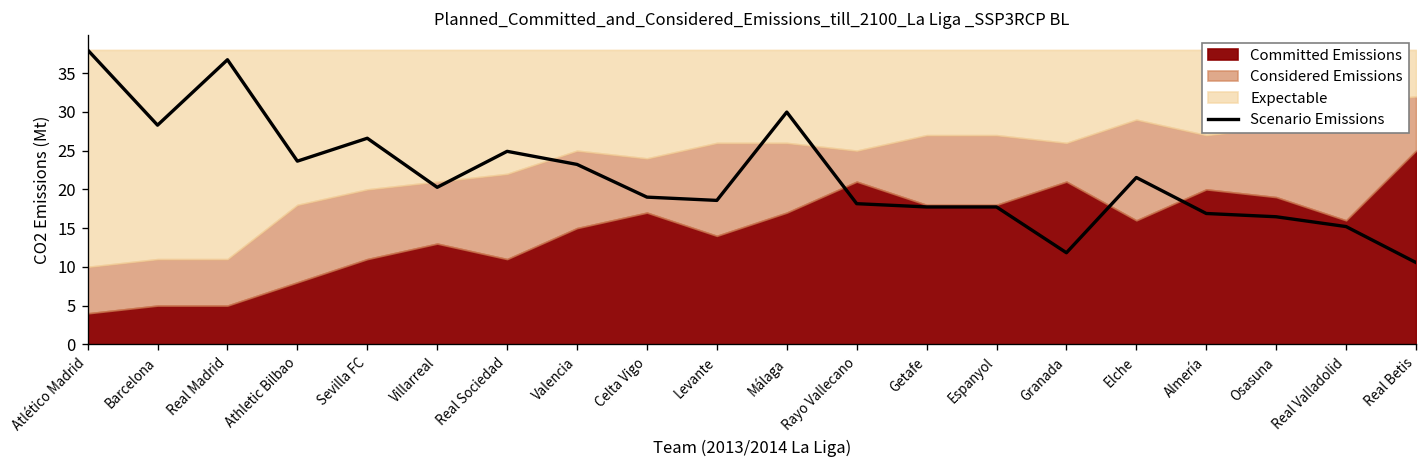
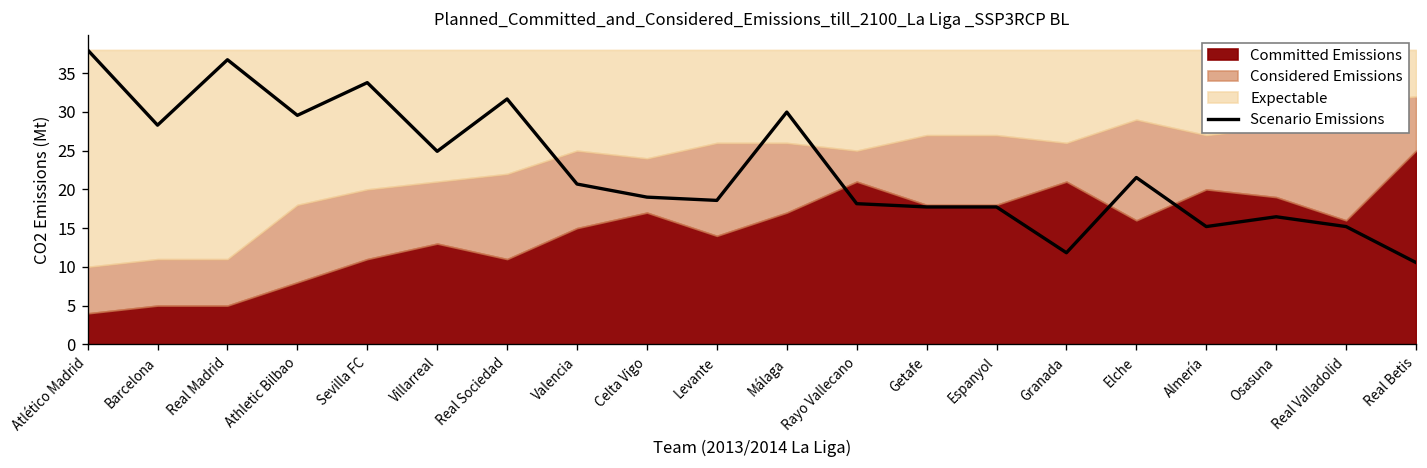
  {
    "Committed Emissions": {
      "Atlético Madrid": 4,
      "Barcelona": 5,
      "Real Madrid": 5,
      "Athletic Bilbao": 8,
      "Sevilla FC": 11,
      "Villarreal": 13,
      "Real Sociedad": 11,
      "Valencia": 15,
      "Celta Vigo": 17,
      "Levante": 14,
      "Málaga": 17,
      "Rayo Vallecano": 21,
      "Granada": 21,
      "Elche": 16,
      "Almería": 20,
      "Osasuna": 19,
      "Real Valladolid": 16,
      "Real Betis": 25
    },
    "Scenario Emissions": {
      "Barcelona": 28,
      "Real Madrid": 37,
-     "Athletic Bilbao": 24,
-     "Sevilla FC": 27,
-     "Villarreal": 20,
-     "Real Sociedad": 25,
-     "Valencia": 23,
+     "Athletic Bilbao": 30,
+     "Sevilla FC": 34,
+     "Villarreal": 25,
+     "Real Sociedad": 32,
+     "Valencia": 21,
      "Celta Vigo": 19,
      "Levante": 19,
      "Málaga": 30,
      "Rayo Vallecano": 18,
      "Granada": 12,
      "Elche": 22,
-     "Almería": 17,
+     "Almería": 15,
      "Osasuna": 16,
      "Real Valladolid": 15,
      "Real Betis": 11
    },
    "Considered Emissions": {
      "Atlético Madrid": 6,
      "Barcelona": 6,
      "Real Madrid": 6,
      "Athletic Bilbao": 10,
      "Sevilla FC": 9,
      "Villarreal": 8,
      "Real Sociedad": 11,
      "Valencia": 10,
      "Celta Vigo": 7,
      "Levante": 12,
      "Málaga": 9,
      "Rayo Vallecano": 4,
      "Getafe": 9,
      "Espanyol": 9,
      "Granada": 5,
      "Elche": 13,
      "Real Betis": 7
    },
    "Expectable": {
      "Barcelona": 27,
      "Real Madrid": 27,
      "Athletic Bilbao": 20,
      "Sevilla FC": 18,
      "Villarreal": 17,
      "Real Sociedad": 16,
      "Valencia": 13,
      "Celta Vigo": 14,
      "Levante": 12,
      "Málaga": 12,
      "Rayo Vallecano": 13,
      "Getafe": 11,
      "Espanyol": 11,
      "Granada": 12,
      "Elche": 9,
      "Real Betis": 6
    }
  }
